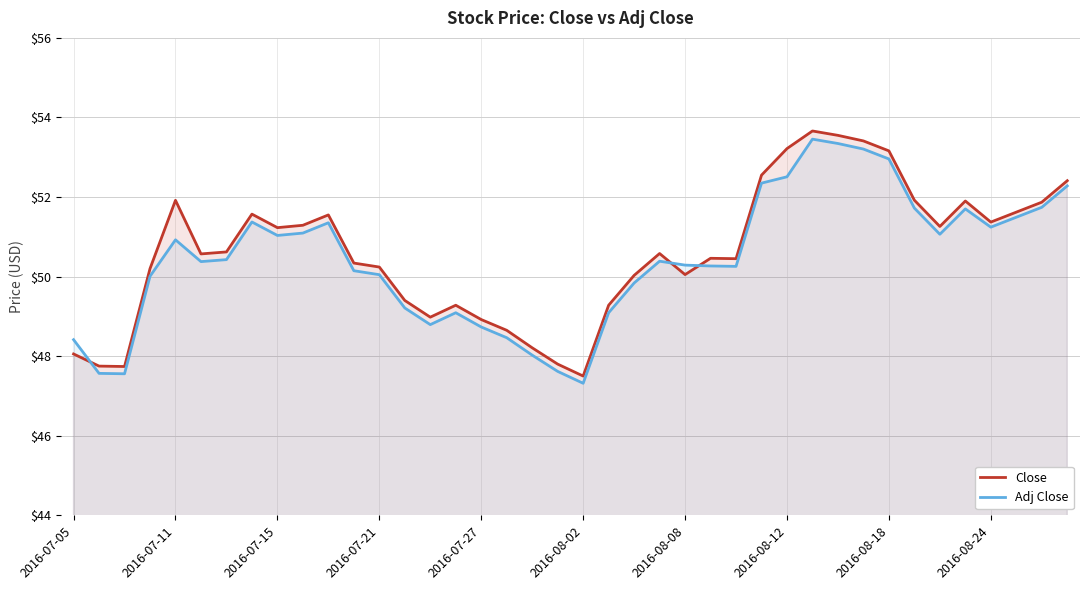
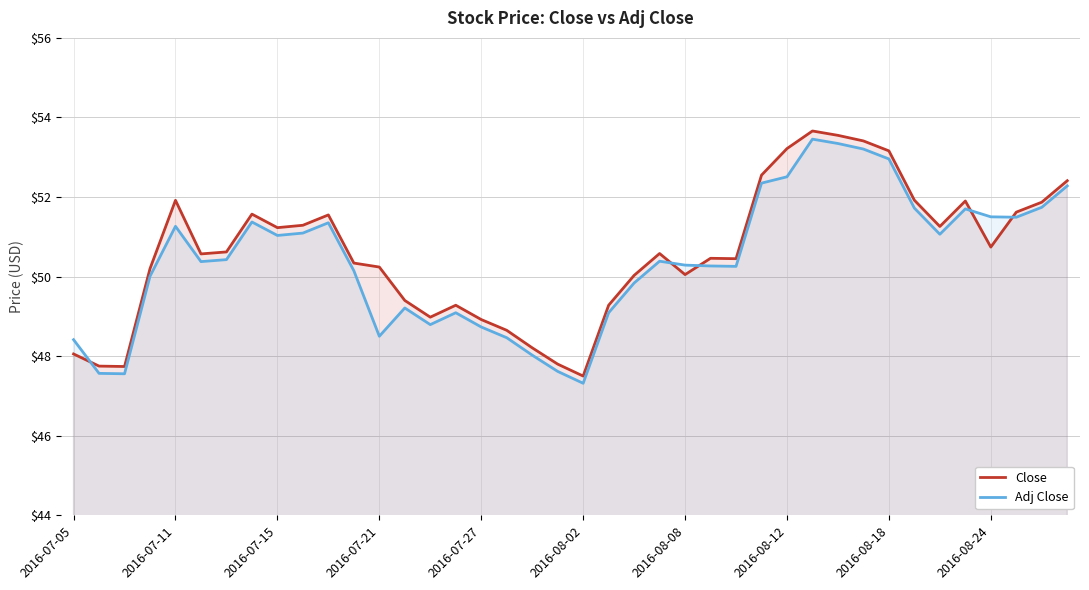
  {
    "Close": {
      "2016-07-05": "$48.1",
      "2016-07-11": "$51.9",
      "2016-07-15": "$51.2",
      "2016-07-21": "$50.2",
      "2016-07-27": "$48.9",
      "2016-08-02": "$47.5",
      "2016-08-08": "$50.0",
      "2016-08-12": "$53.2",
      "2016-08-18": "$53.2",
-     "2016-08-24": "$51.4"
+     "2016-08-24": "$50.7"
    },
    "Adj Close": {
      "2016-07-05": "$48.4",
-     "2016-07-11": "$50.9",
+     "2016-07-11": "$51.3",
      "2016-07-15": "$51.0",
-     "2016-07-21": "$50.0",
+     "2016-07-21": "$48.5",
      "2016-07-27": "$48.7",
      "2016-08-02": "$47.3",
      "2016-08-08": "$50.3",
      "2016-08-12": "$52.5",
      "2016-08-18": "$53.0",
-     "2016-08-24": "$51.2"
+     "2016-08-24": "$51.5"
    }
  }
